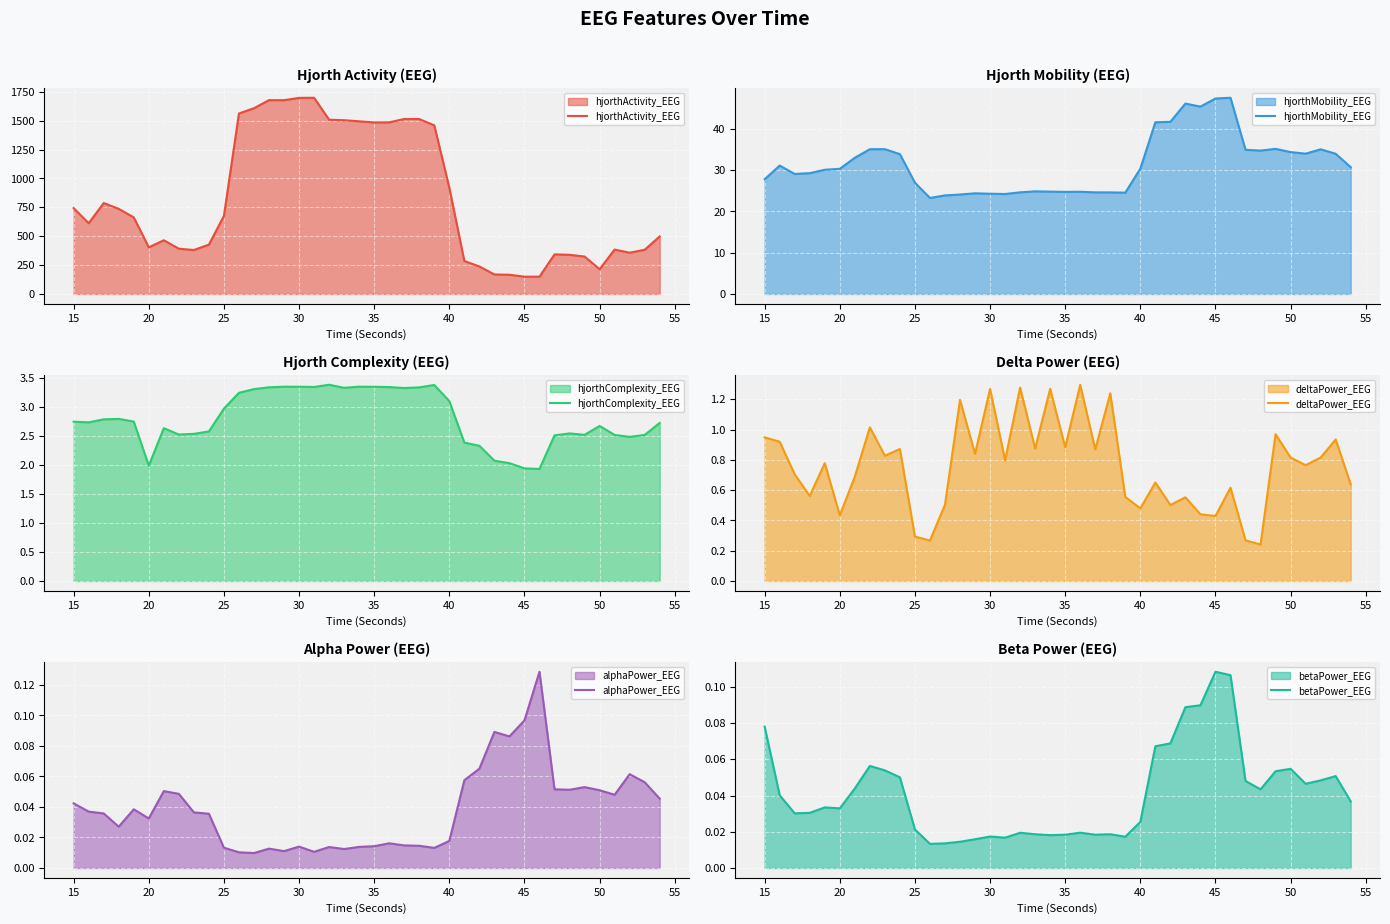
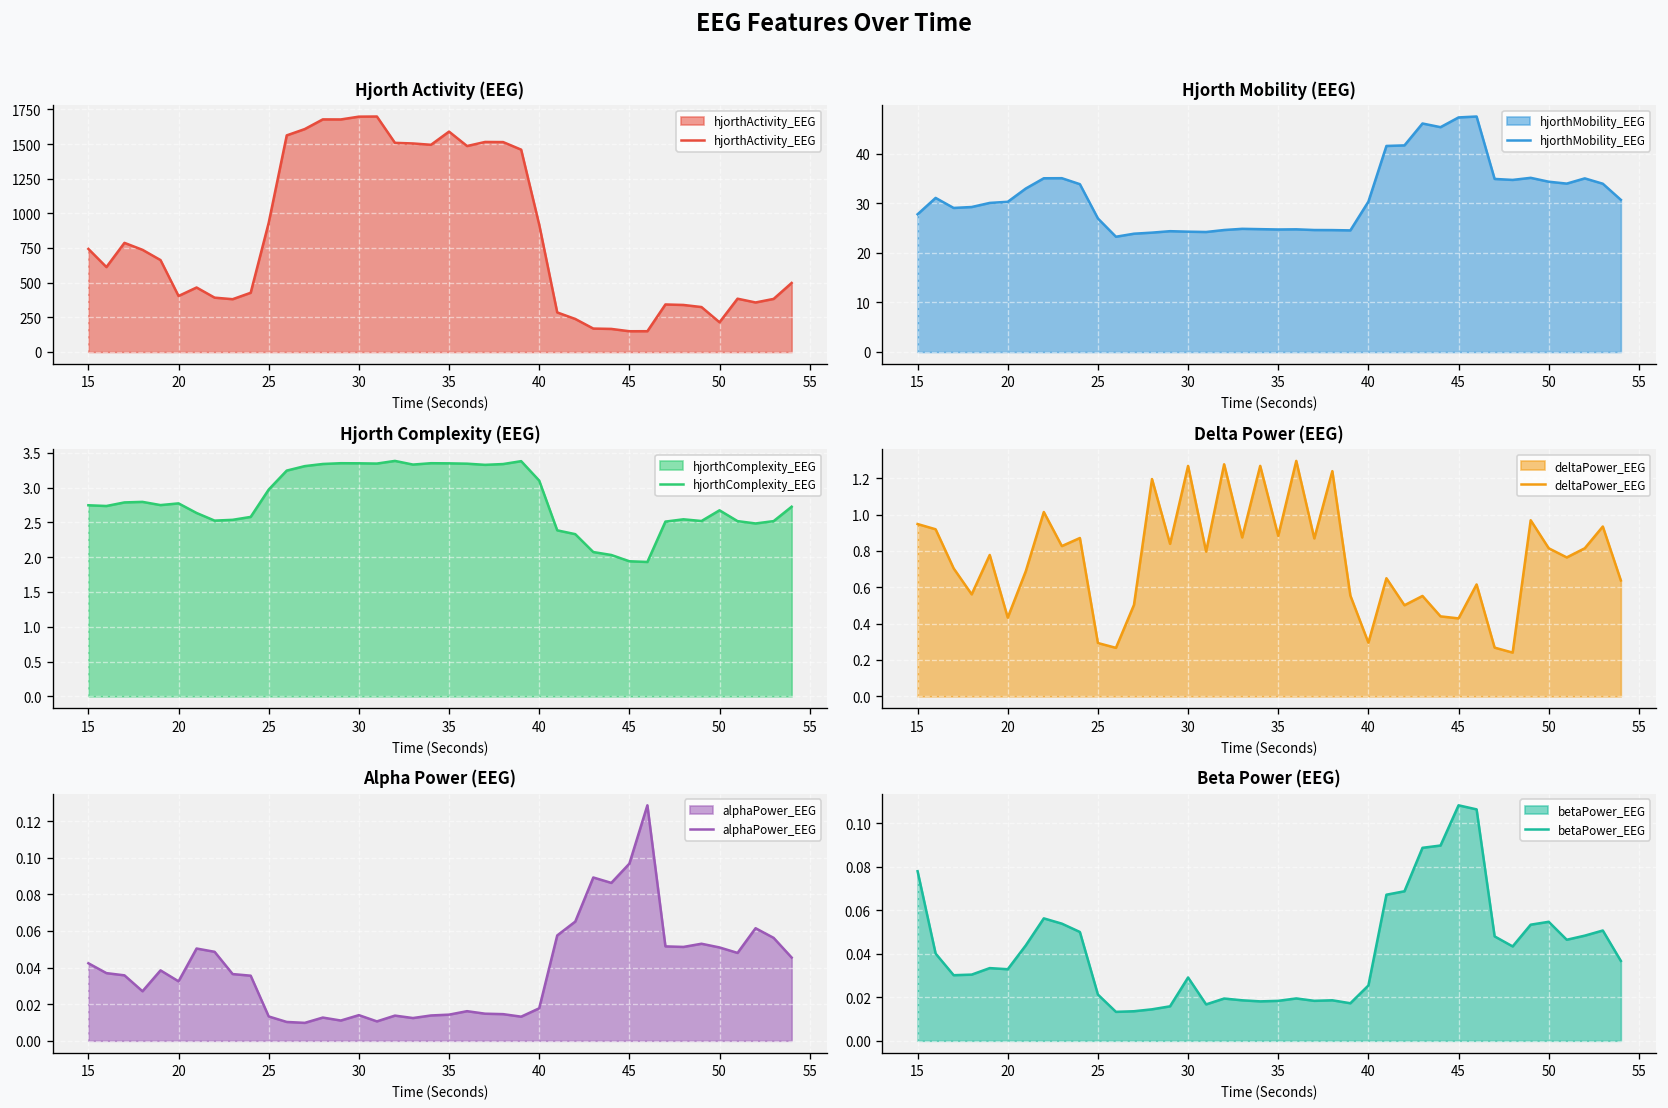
  {
    "Hjorth Activity (EEG)": {
      "15": 740,
      "20": 400,
-     "25": 680,
+     "25": 930,
      "30": 1700,
-     "35": 1490,
+     "35": 1590,
      "40": 920,
      "45": 150,
      "50": 210
    },
    "Hjorth Mobility (EEG)": {
      "15": 28,
      "20": 30,
      "25": 27,
      "30": 24,
      "35": 25,
      "40": 30,
      "45": 47,
      "50": 34
    },
    "Hjorth Complexity (EEG)": {
      "15": 2.7,
-     "20": 2.0,
+     "20": 2.8,
      "25": 3.0,
      "30": 3.3,
      "35": 3.3,
      "40": 3.1,
      "45": 1.9,
      "50": 2.7
    },
    "Delta Power (EEG)": {
      "15": 0.95,
      "20": 0.43,
      "25": 0.29,
      "30": 1.27,
      "35": 0.88,
-     "40": 0.48,
+     "40": 0.30,
      "45": 0.43,
      "50": 0.82
    },
    "Alpha Power (EEG)": {
      "15": 0.042,
      "20": 0.032,
      "25": 0.013,
      "30": 0.014,
      "35": 0.014,
      "40": 0.018,
      "45": 0.097,
      "50": 0.051
    },
    "Beta Power (EEG)": {
      "15": 0.078,
      "20": 0.033,
      "25": 0.021,
-     "30": 0.017,
+     "30": 0.029,
      "35": 0.018,
      "40": 0.025,
      "45": 0.108,
      "50": 0.055
    }
  }
